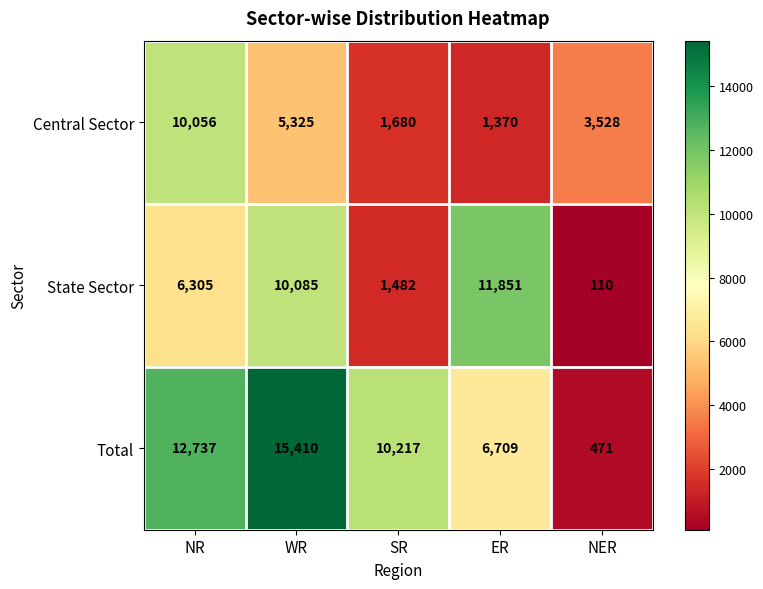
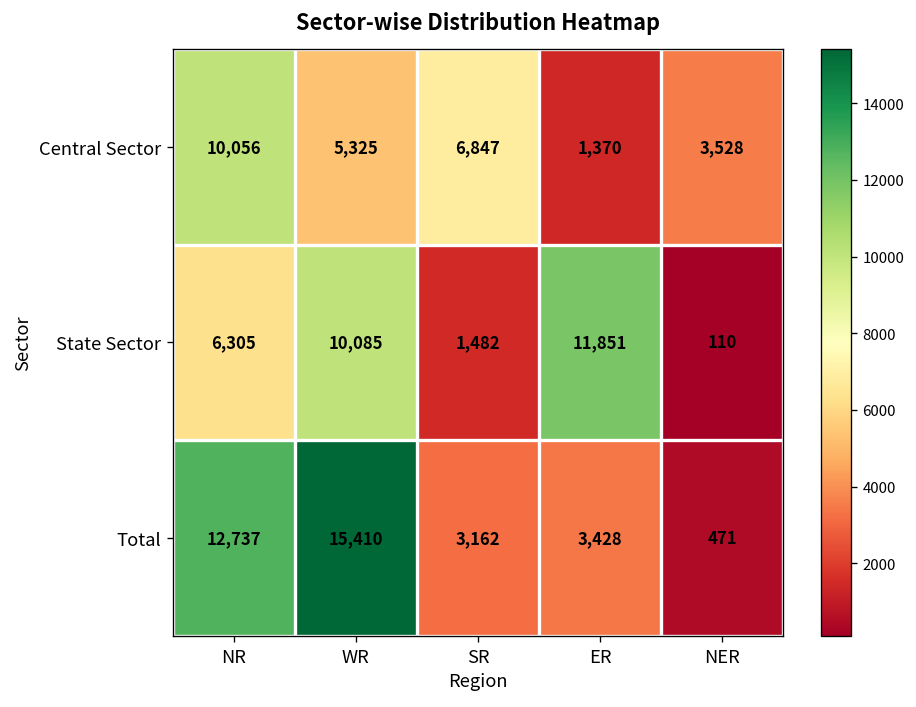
  {
    "Central Sector": {
      "NR": "10,056",
      "WR": "5,325",
-     "SR": "1,680",
+     "SR": "6,847",
      "ER": "1,370",
      "NER": "3,528"
    },
    "State Sector": {
      "NR": "6,305",
      "WR": "10,085",
      "SR": "1,482",
      "ER": "11,851",
      "NER": "110"
    },
    "Total": {
      "NR": "12,737",
      "WR": "15,410",
-     "SR": "10,217",
-     "ER": "6,709",
+     "SR": "3,162",
+     "ER": "3,428",
      "NER": "471"
    }
  }
